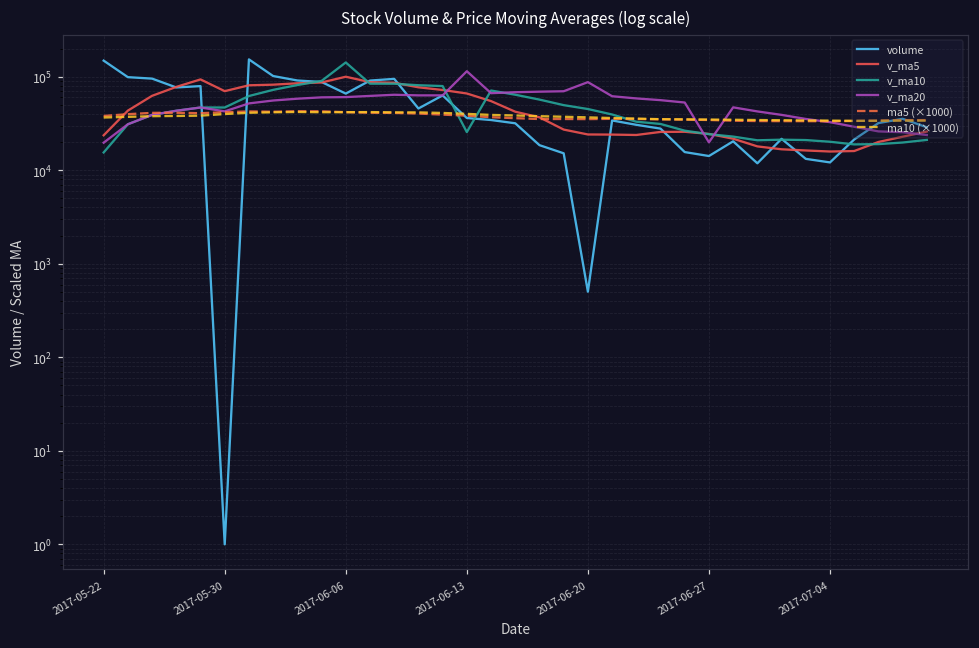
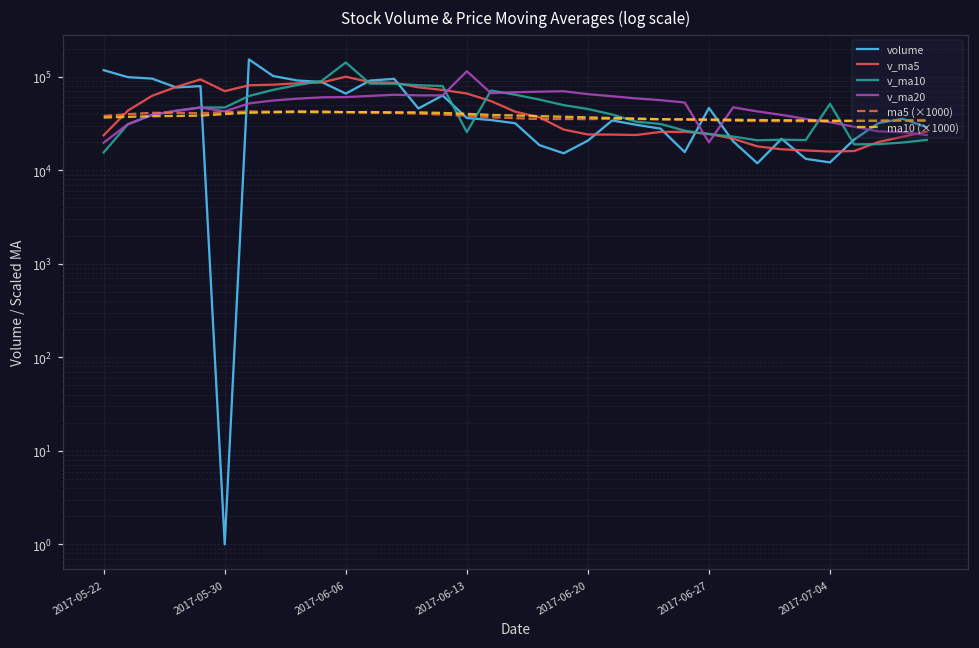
  {
    "volume": {
-     "2017-05-22": 150000,
+     "2017-05-22": 120000,
      "2017-05-30": 1,
      "2017-06-06": 70000,
-     "2017-06-20": 500,
-     "2017-06-27": 14000,
+     "2017-06-20": 21000,
+     "2017-06-27": 50000,
      "2017-07-04": 12000
    },
    "v_ma10": {
      "2017-05-22": 15000,
      "2017-05-30": 50000,
      "2017-06-06": 140000,
      "2017-06-13": 26000,
      "2017-06-20": 50000,
-     "2017-07-04": 20000
+     "2017-07-04": 50000
    },
    "v_ma20": {
      "2017-05-22": 20000,
      "2017-06-06": 60000,
      "2017-06-13": 110000,
-     "2017-06-20": 90000,
+     "2017-06-20": 70000,
      "2017-06-27": 20000
    }
  }
